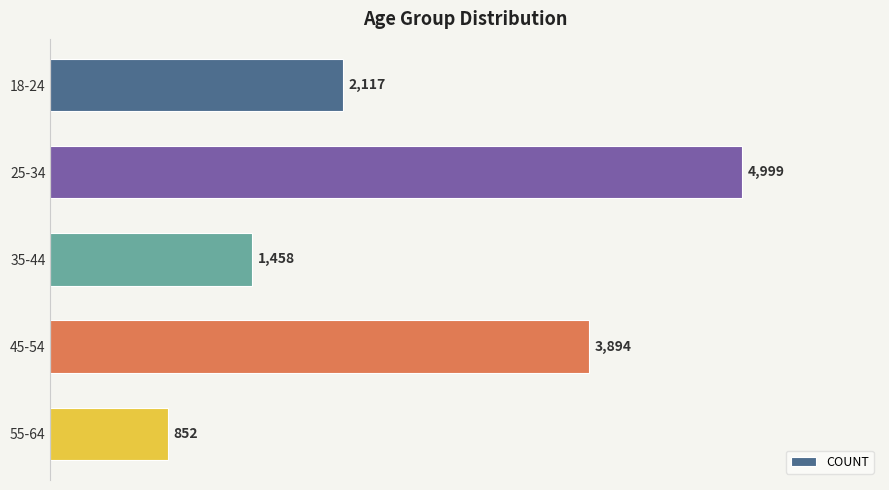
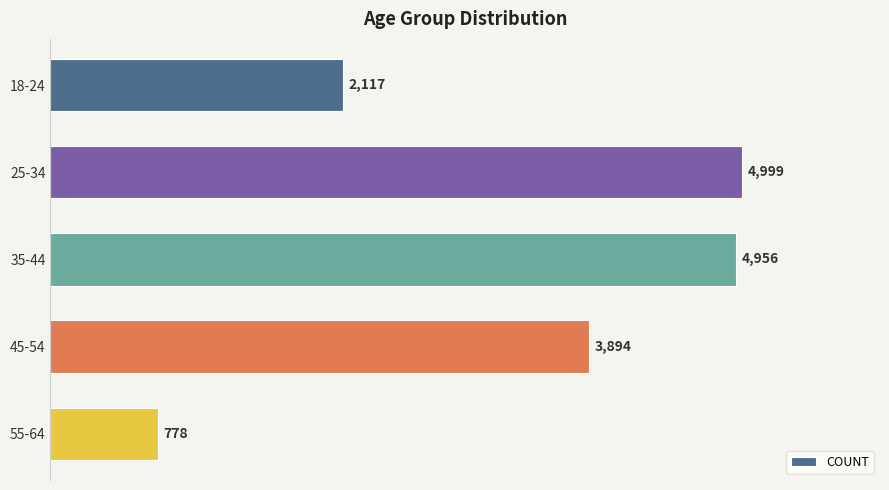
  {
    "18-24": "2,117",
    "25-34": "4,999",
-   "35-44": "1,458",
+   "35-44": "4,956",
    "45-54": "3,894",
-   "55-64": "852"
+   "55-64": "778"
  }
